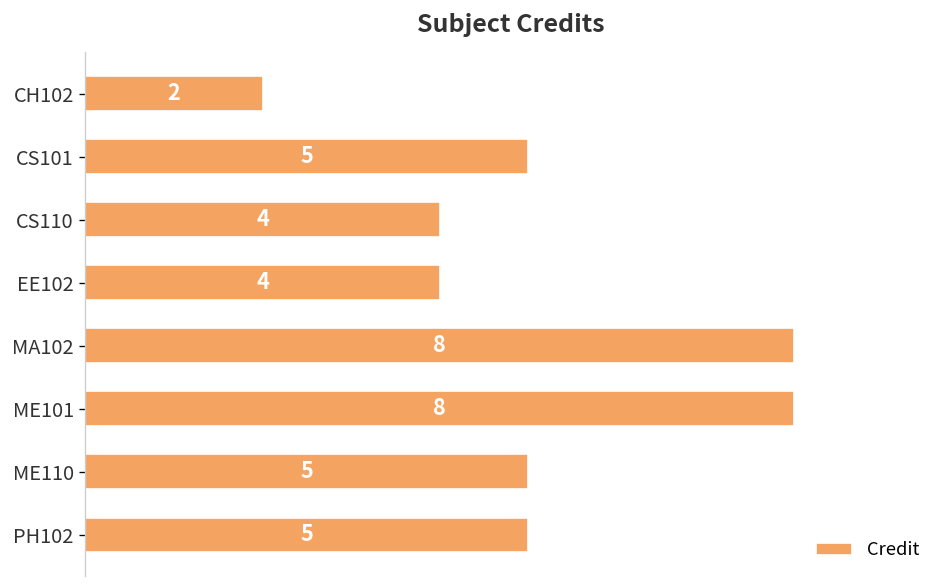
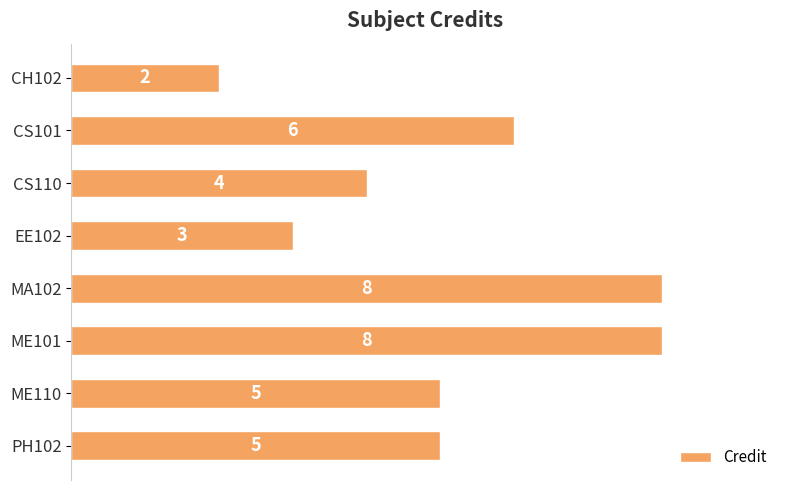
  {
    "CH102": 2,
-   "CS101": 5,
+   "CS101": 6,
    "CS110": 4,
-   "EE102": 4,
+   "EE102": 3,
    "MA102": 8,
    "ME101": 8,
    "ME110": 5,
    "PH102": 5
  }
